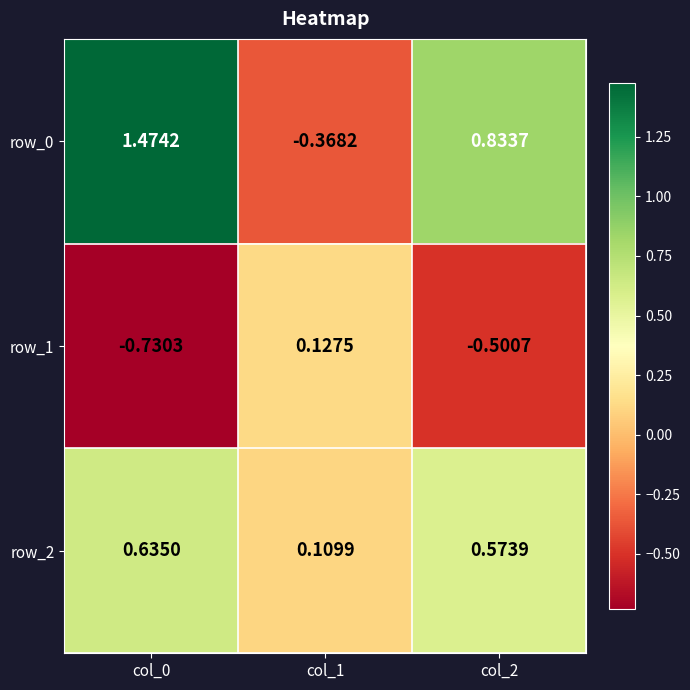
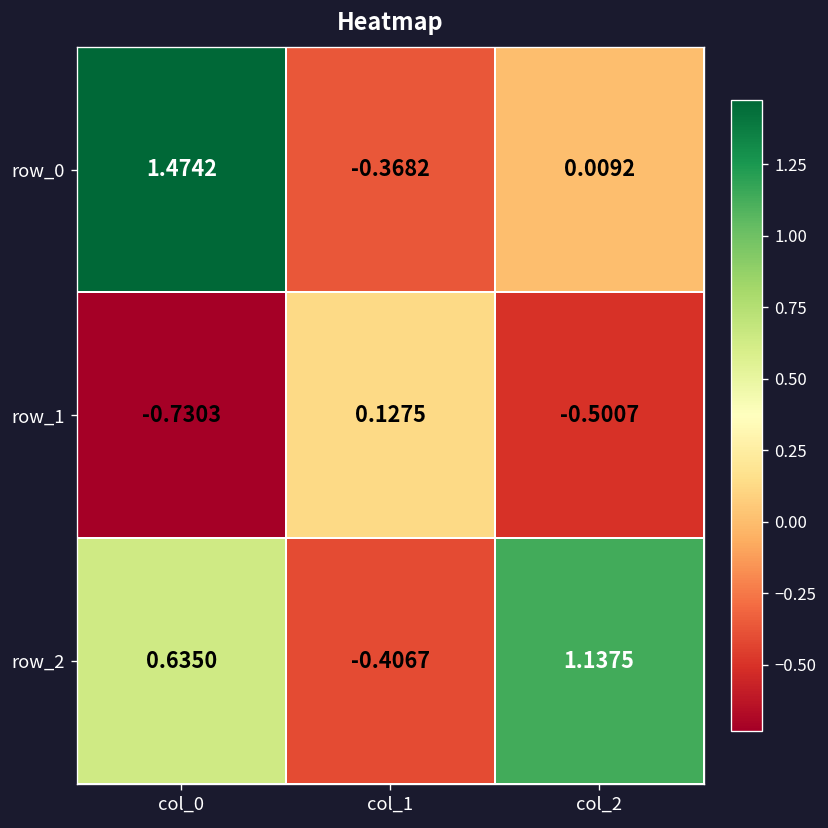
  {
    "row_0": {
      "col_0": 1.4742,
      "col_1": -0.3682,
-     "col_2": 0.8337
+     "col_2": 0.0092
    },
    "row_1": {
      "col_0": -0.7303,
      "col_1": 0.1275,
      "col_2": -0.5007
    },
    "row_2": {
      "col_0": 0.6350,
-     "col_1": 0.1099,
-     "col_2": 0.5739
+     "col_1": -0.4067,
+     "col_2": 1.1375
    }
  }
